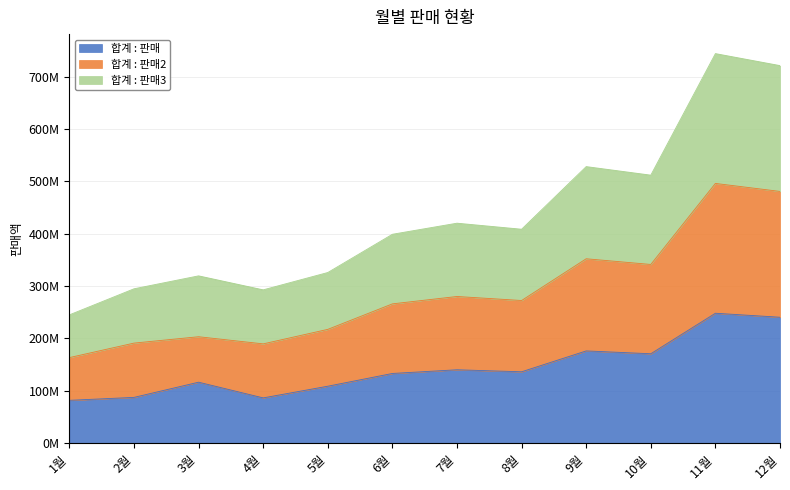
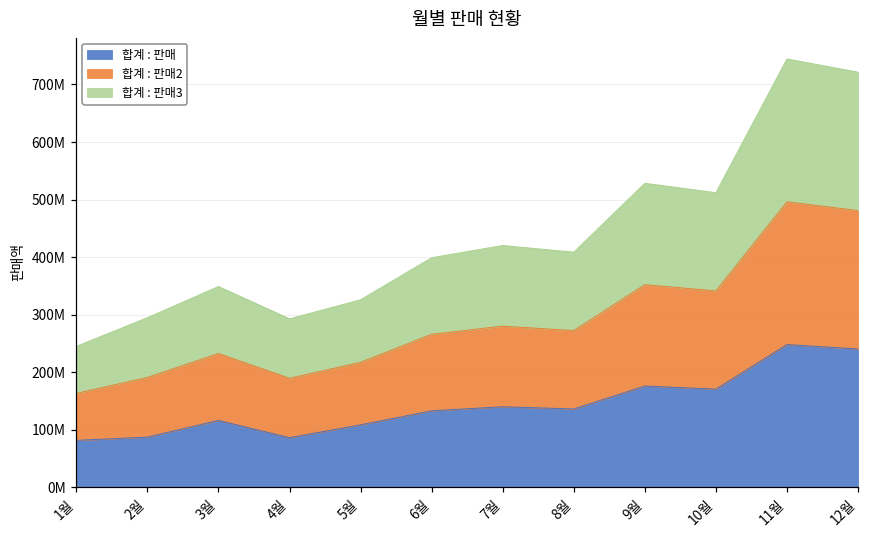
  {
    "합계 : 판매": {
      "1월": 80000000,
      "2월": 90000000,
      "3월": 120000000,
      "4월": 90000000,
      "5월": 110000000,
      "6월": 130000000,
      "7월": 140000000,
      "8월": 140000000,
      "9월": 180000000,
      "10월": 170000000,
      "11월": 250000000,
      "12월": 240000000
    },
    "합계 : 판매2": {
      "1월": 80000000,
      "2월": 100000000,
-     "3월": 90000000,
+     "3월": 120000000,
      "4월": 100000000,
      "5월": 110000000,
      "6월": 130000000,
      "7월": 140000000,
      "8월": 140000000,
      "9월": 180000000,
      "10월": 170000000,
      "11월": 250000000,
      "12월": 240000000
    },
    "합계 : 판매3": {
      "1월": 80000000,
      "2월": 100000000,
      "3월": 120000000,
      "4월": 100000000,
      "5월": 110000000,
      "6월": 130000000,
      "7월": 140000000,
      "8월": 140000000,
      "9월": 180000000,
      "10월": 170000000,
      "11월": 250000000,
      "12월": 240000000
    }
  }
